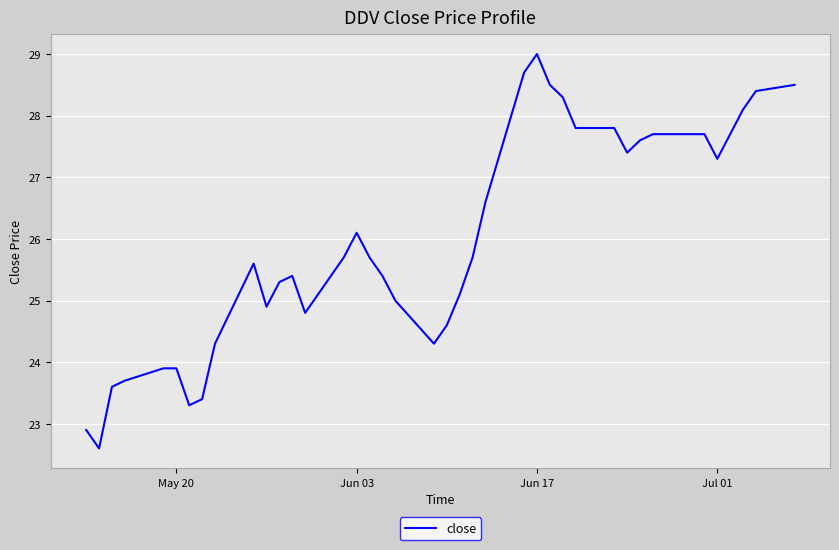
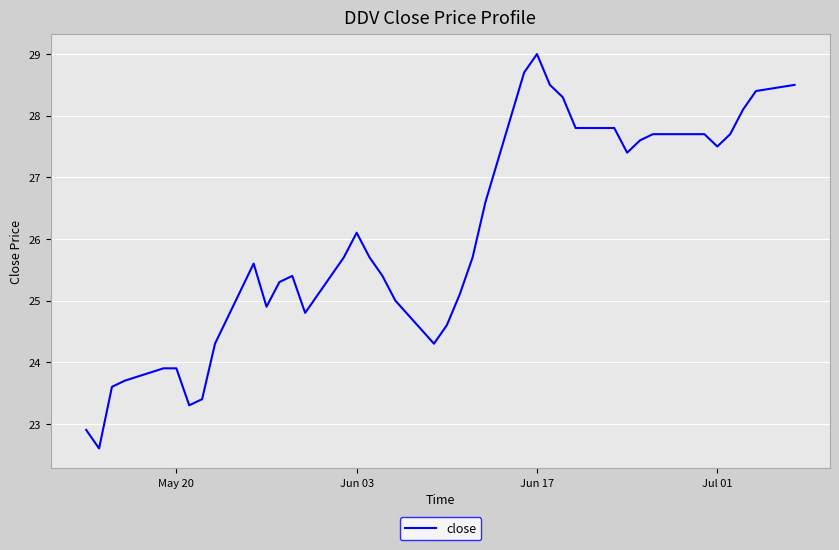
  {
    "May 20": 23.9,
    "Jun 03": 26.1,
    "Jun 17": 29.0,
-   "Jul 01": 27.3
+   "Jul 01": 27.5
  }
